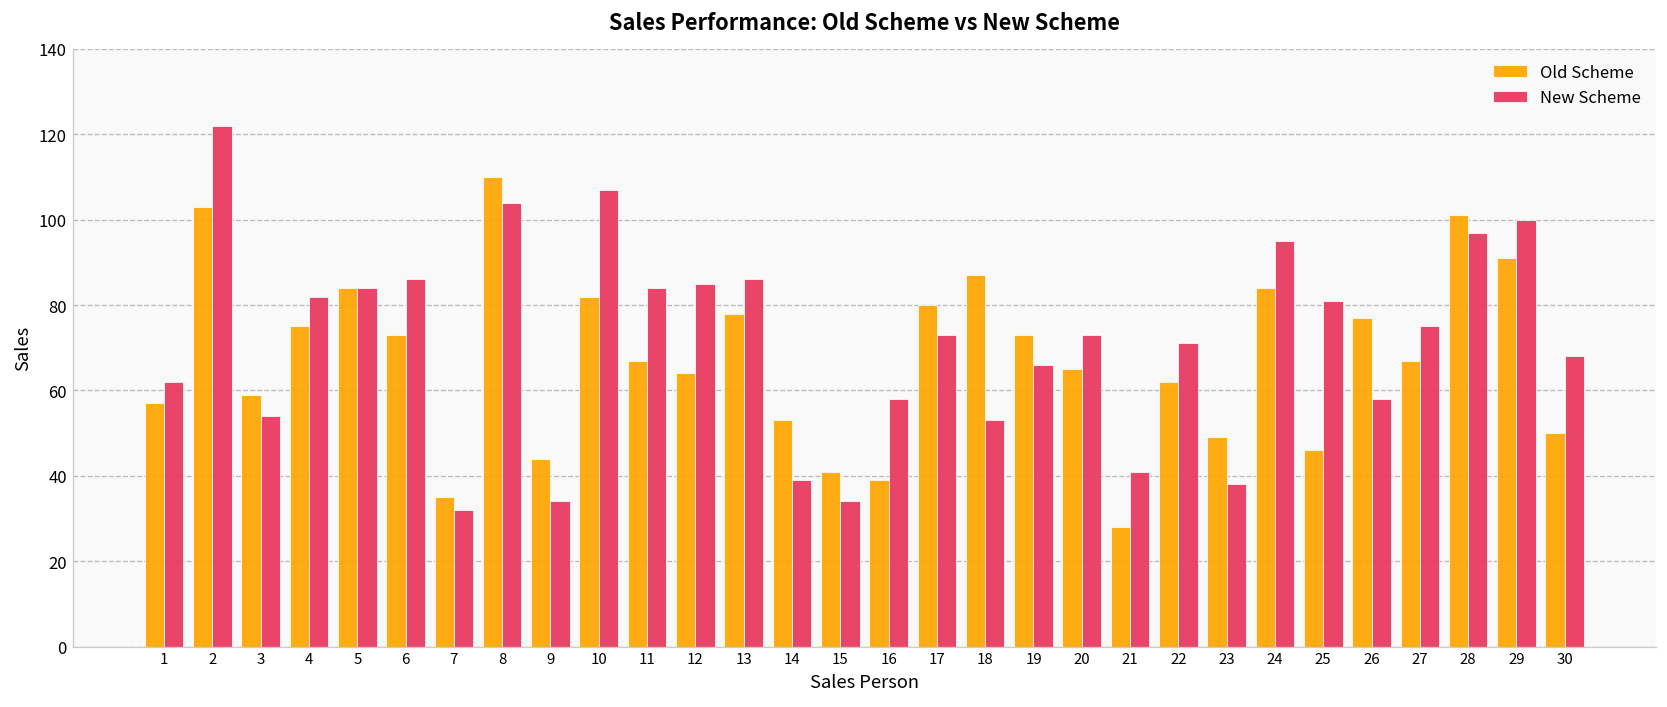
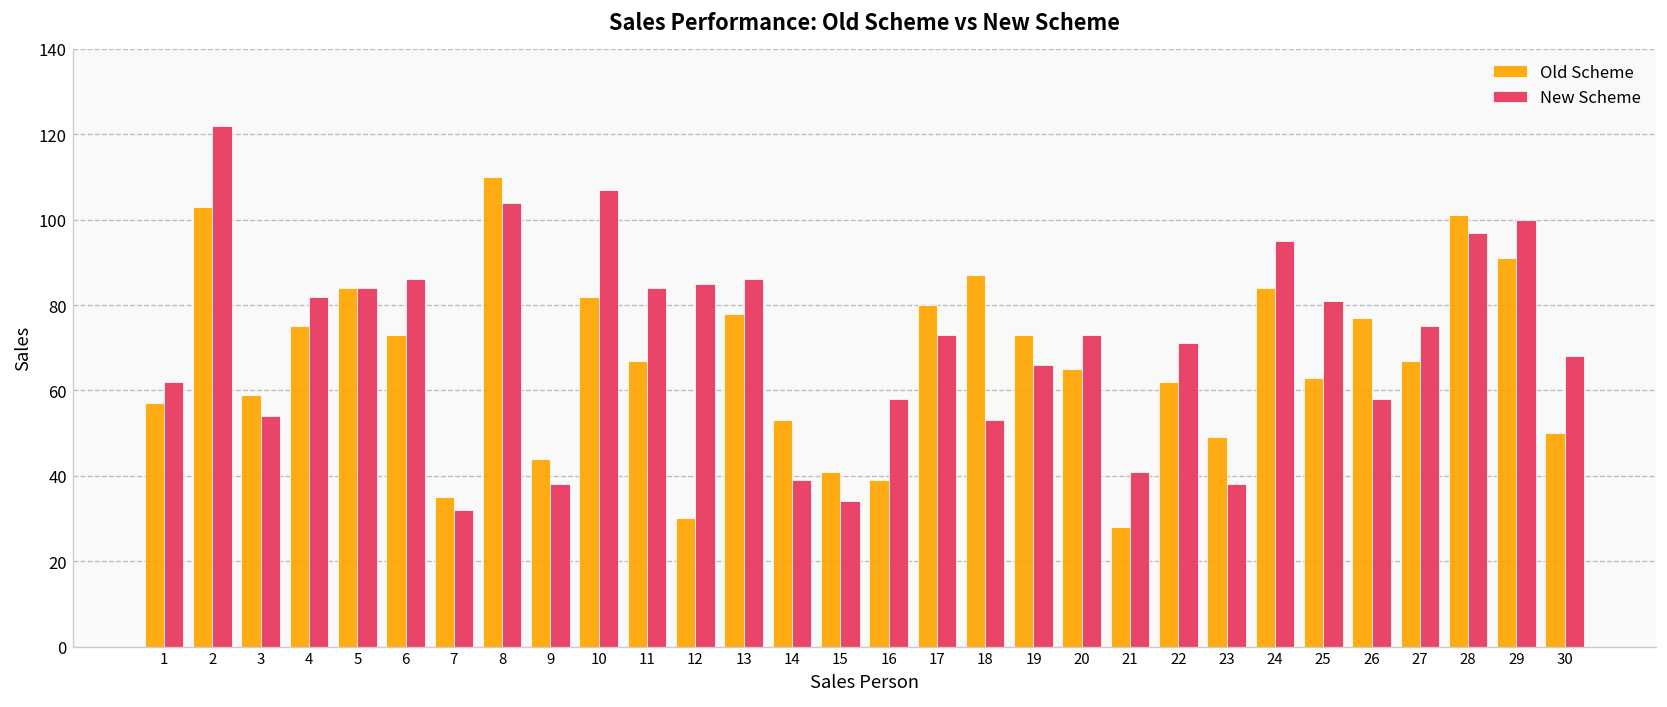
  {
    "Old Scheme": {
      "1": 57,
      "2": 103,
      "3": 59,
      "4": 75,
      "5": 84,
      "6": 73,
      "7": 35,
      "8": 110,
      "9": 44,
      "10": 82,
      "11": 67,
-     "12": 64,
+     "12": 30,
      "13": 78,
      "14": 53,
      "15": 41,
      "16": 39,
      "17": 80,
      "18": 87,
      "19": 73,
      "20": 65,
      "21": 28,
      "22": 62,
      "23": 49,
      "24": 84,
-     "25": 46,
+     "25": 63,
      "26": 77,
      "27": 67,
      "28": 101,
      "29": 91,
      "30": 50
    },
    "New Scheme": {
      "1": 62,
      "2": 122,
      "3": 54,
      "4": 82,
      "5": 84,
      "6": 86,
      "7": 32,
      "8": 104,
-     "9": 34,
+     "9": 38,
      "10": 107,
      "11": 84,
      "12": 85,
      "13": 86,
      "14": 39,
      "15": 34,
      "16": 58,
      "17": 73,
      "18": 53,
      "19": 66,
      "20": 73,
      "21": 41,
      "22": 71,
      "23": 38,
      "24": 95,
      "25": 81,
      "26": 58,
      "27": 75,
      "28": 97,
      "29": 100,
      "30": 68
    }
  }
